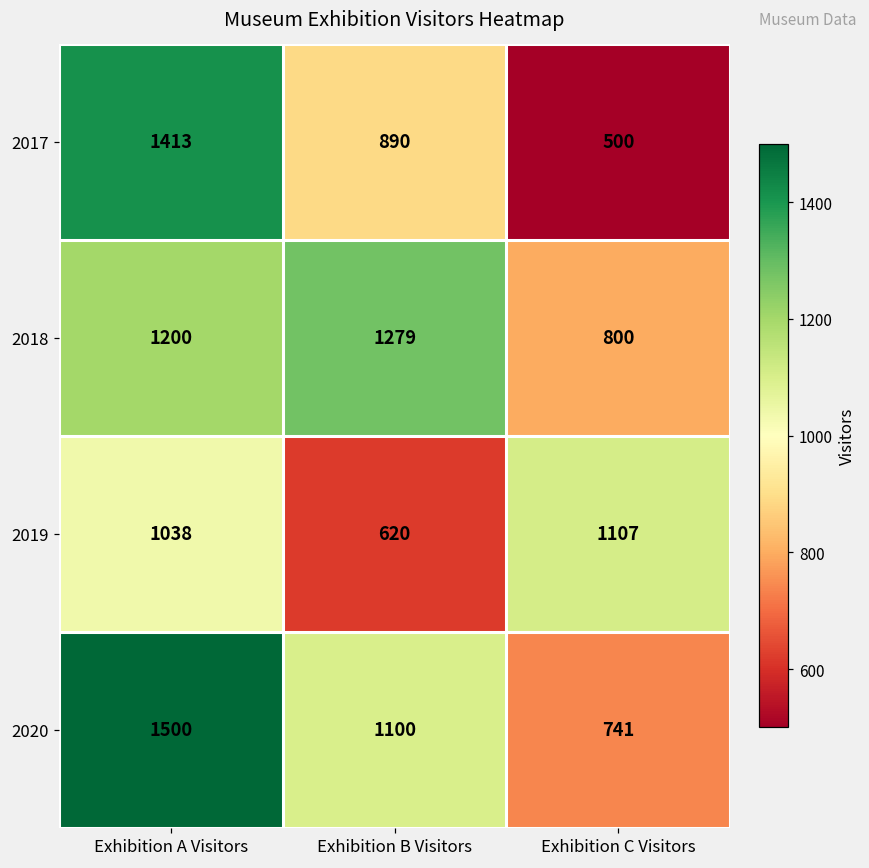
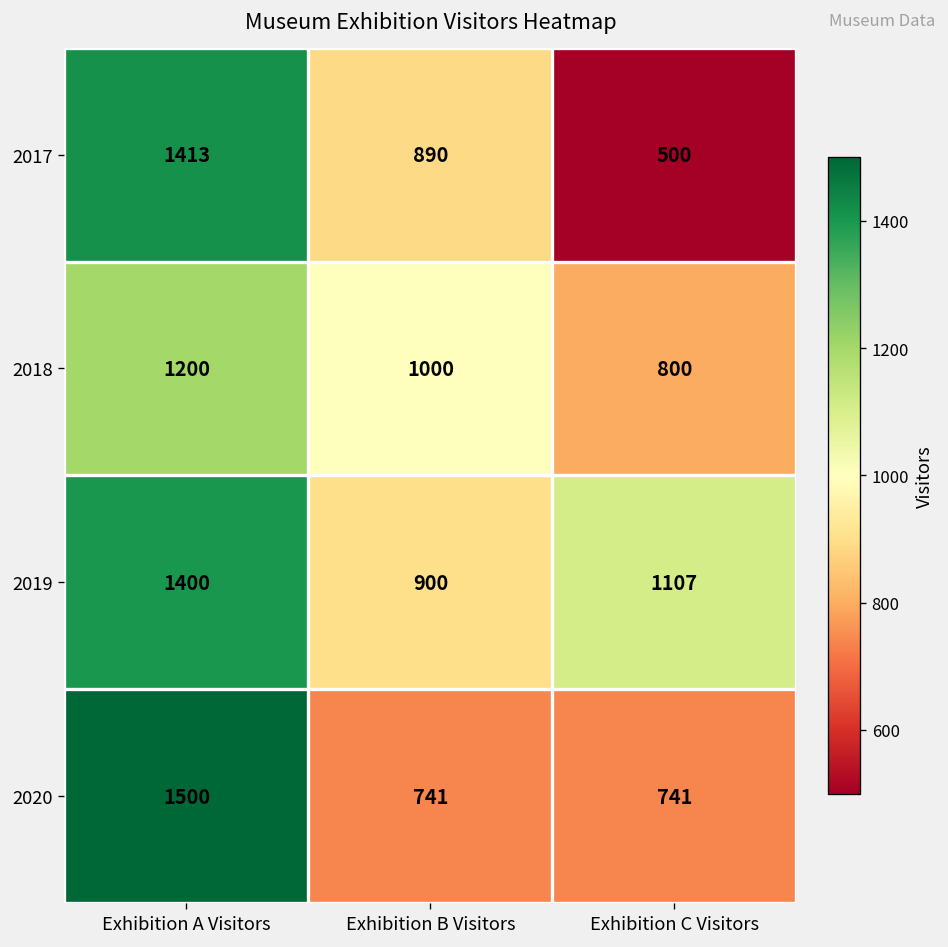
  {
    "2017": {
      "Exhibition A Visitors": 1413,
      "Exhibition B Visitors": 890,
      "Exhibition C Visitors": 500
    },
    "2018": {
      "Exhibition A Visitors": 1200,
-     "Exhibition B Visitors": 1279,
+     "Exhibition B Visitors": 1000,
      "Exhibition C Visitors": 800
    },
    "2019": {
-     "Exhibition A Visitors": 1038,
-     "Exhibition B Visitors": 620,
+     "Exhibition A Visitors": 1400,
+     "Exhibition B Visitors": 900,
      "Exhibition C Visitors": 1107
    },
    "2020": {
      "Exhibition A Visitors": 1500,
-     "Exhibition B Visitors": 1100,
+     "Exhibition B Visitors": 741,
      "Exhibition C Visitors": 741
    }
  }
